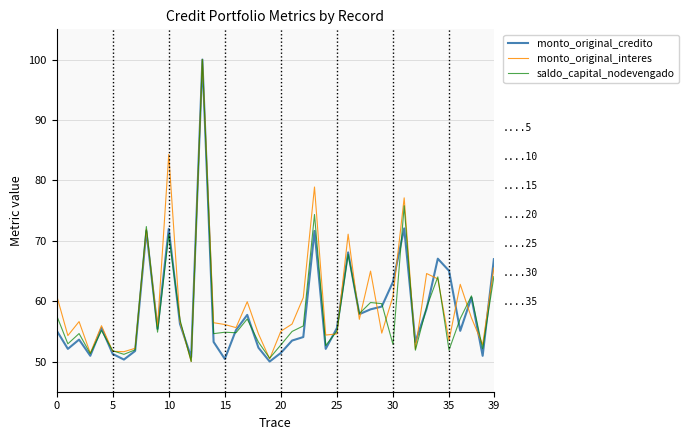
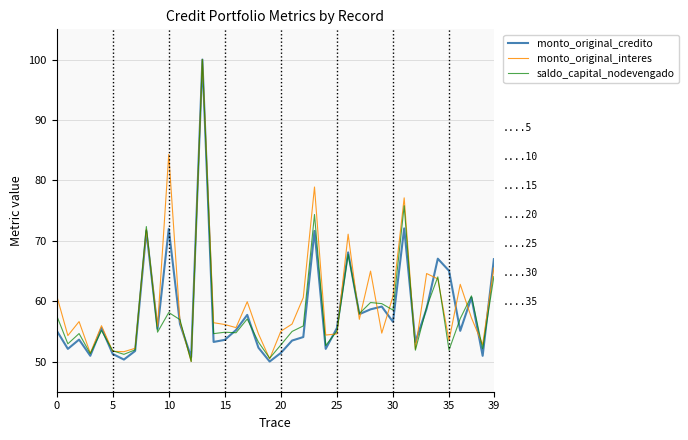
  {
    "monto_original_credito": {
      "0": 55,
      "5": 51,
      "10": 72,
-     "15": 50,
+     "15": 54,
      "20": 51,
      "25": 56,
-     "30": 63,
+     "30": 57,
      "35": 65
    },
    "monto_original_interes": {
      "0": 61,
      "10": 84,
      "15": 56,
      "20": 55,
      "25": 55,
      "30": 61,
      "35": 53
    },
    "saldo_capital_nodevengado": {
      "0": 58,
-     "10": 71,
+     "10": 58,
      "15": 55,
      "20": 53,
      "25": 55,
-     "30": 53,
+     "30": 59,
      "35": 52
    }
  }
